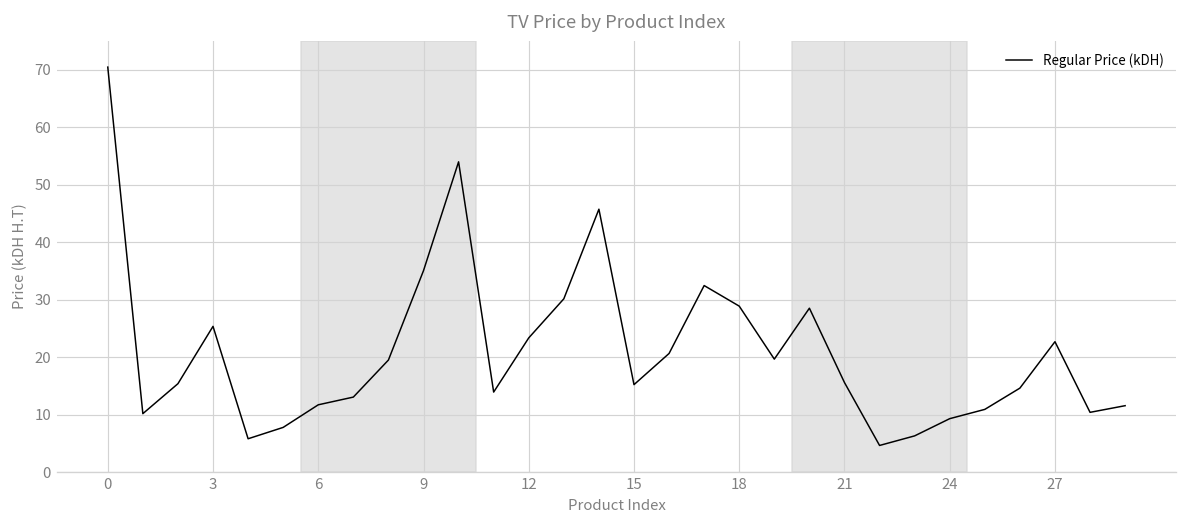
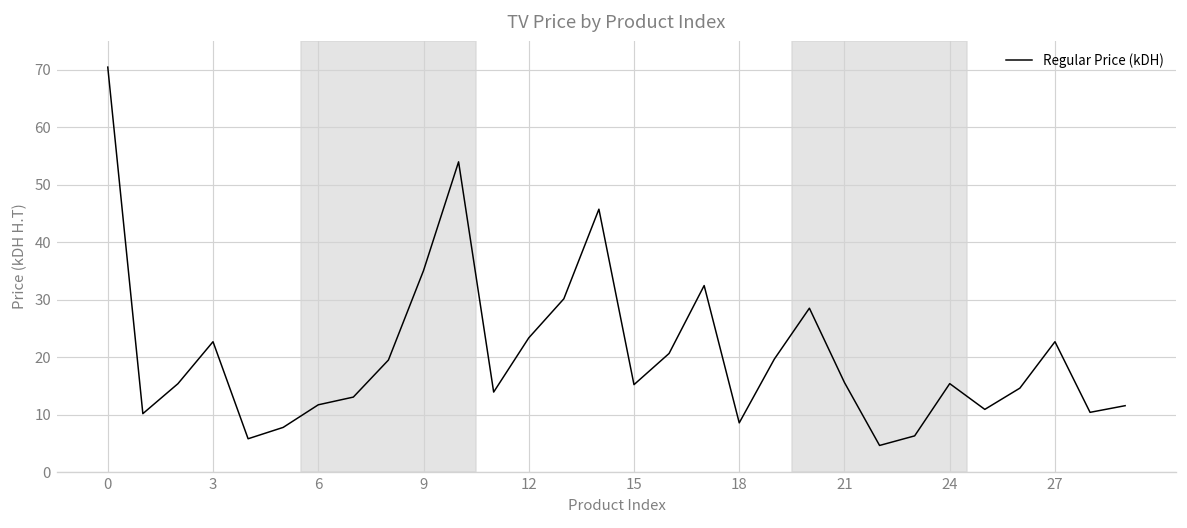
  {
    "0": 70,
-   "3": 25,
+   "3": 23,
    "6": 12,
    "9": 35,
    "12": 23,
    "15": 15,
-   "18": 29,
+   "18": 9,
    "21": 16,
-   "24": 9,
+   "24": 15,
    "27": 23
  }
